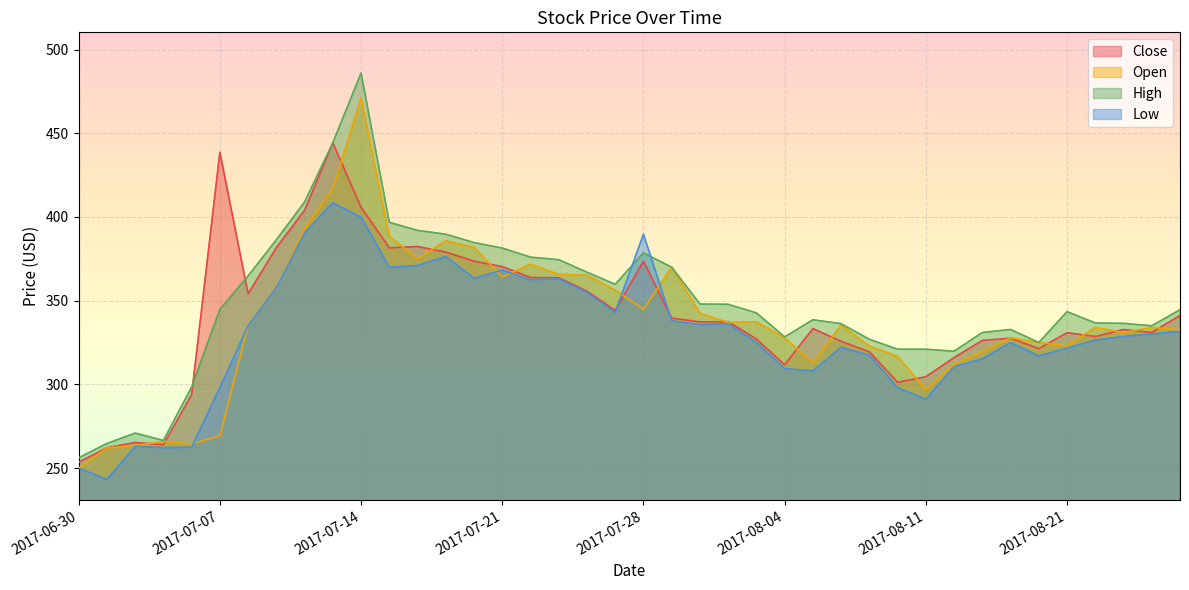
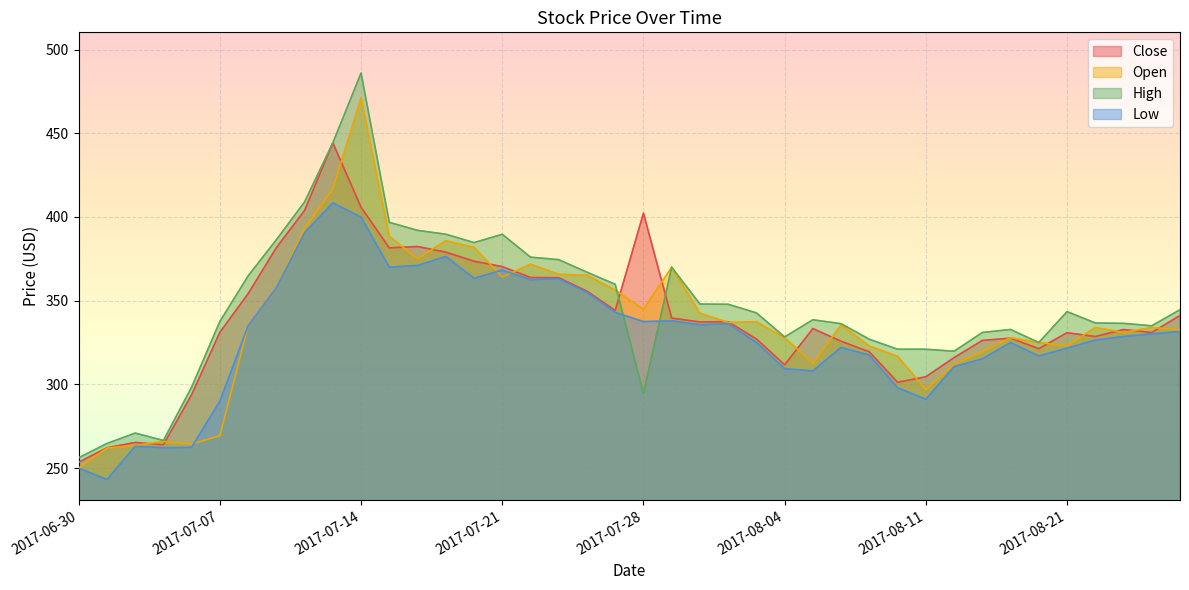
  {
    "Close": {
      "2017-06-30": 254,
-     "2017-07-07": 439,
+     "2017-07-07": 331,
      "2017-07-14": 406,
      "2017-07-21": 370,
-     "2017-07-28": 374,
+     "2017-07-28": 402,
      "2017-08-04": 312,
      "2017-08-11": 305,
      "2017-08-21": 331
    },
    "Open": {
      "2017-07-07": 269,
      "2017-07-14": 471,
      "2017-07-21": 364,
      "2017-07-28": 345,
      "2017-08-11": 297
    },
    "High": {
      "2017-06-30": 256,
-     "2017-07-07": 345,
+     "2017-07-07": 338,
      "2017-07-14": 486,
-     "2017-07-21": 381,
-     "2017-07-28": 379,
+     "2017-07-21": 390,
+     "2017-07-28": 295,
      "2017-08-11": 321,
      "2017-08-21": 343
    },
    "Low": {
-     "2017-07-07": 298,
+     "2017-07-07": 290,
      "2017-07-14": 400,
      "2017-07-21": 368,
-     "2017-07-28": 390,
+     "2017-07-28": 338,
      "2017-08-04": 309,
      "2017-08-11": 291
    }
  }
